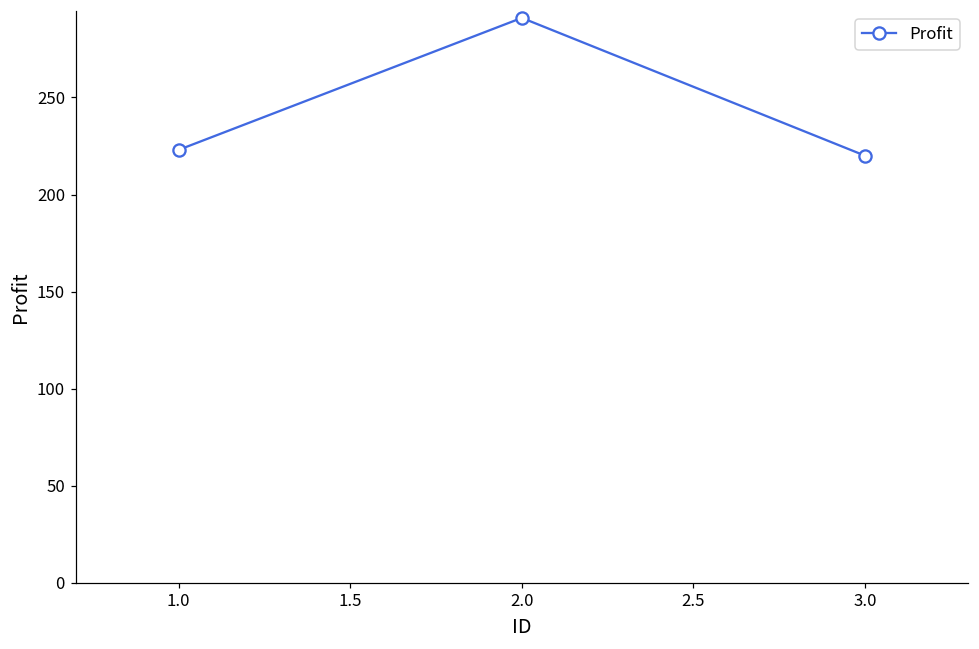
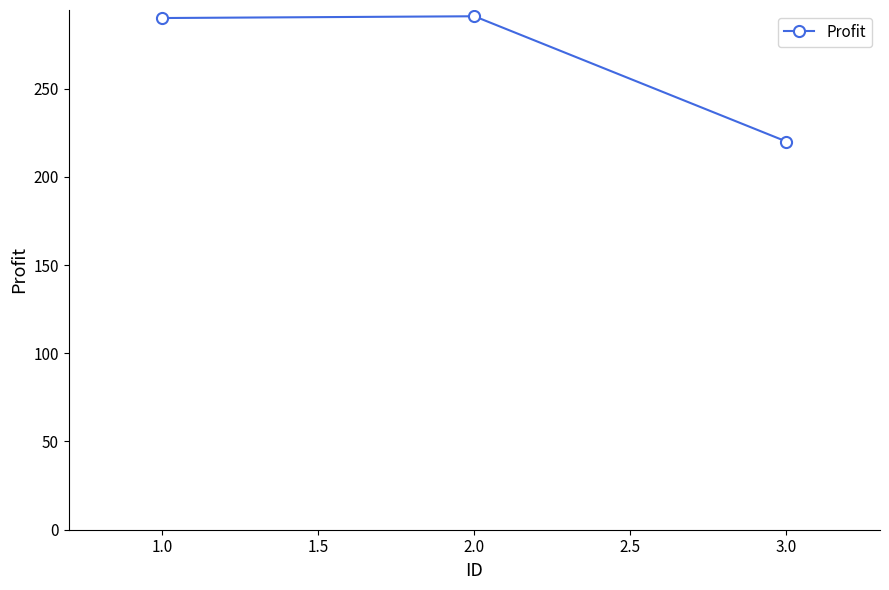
  {
-   "1.0": 223,
+   "1.0": 290,
    "2.0": 291,
    "3.0": 220
  }
